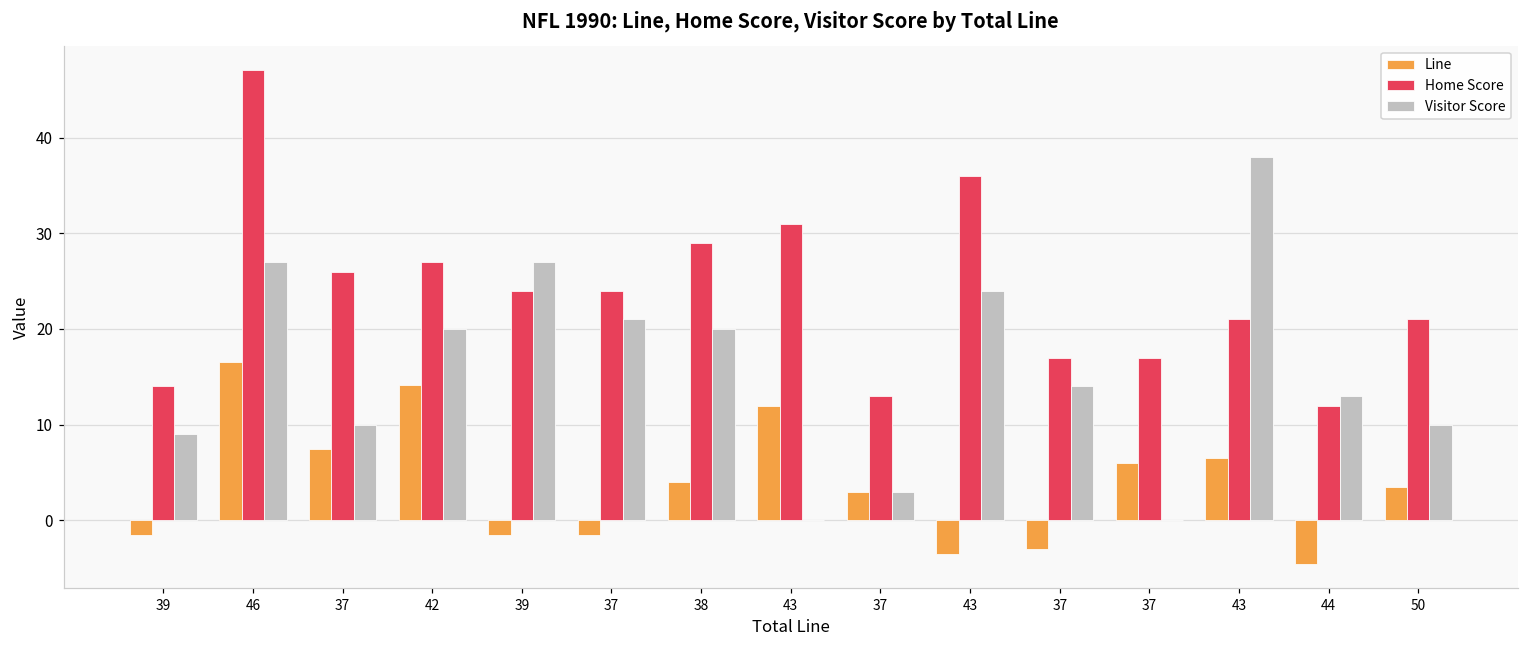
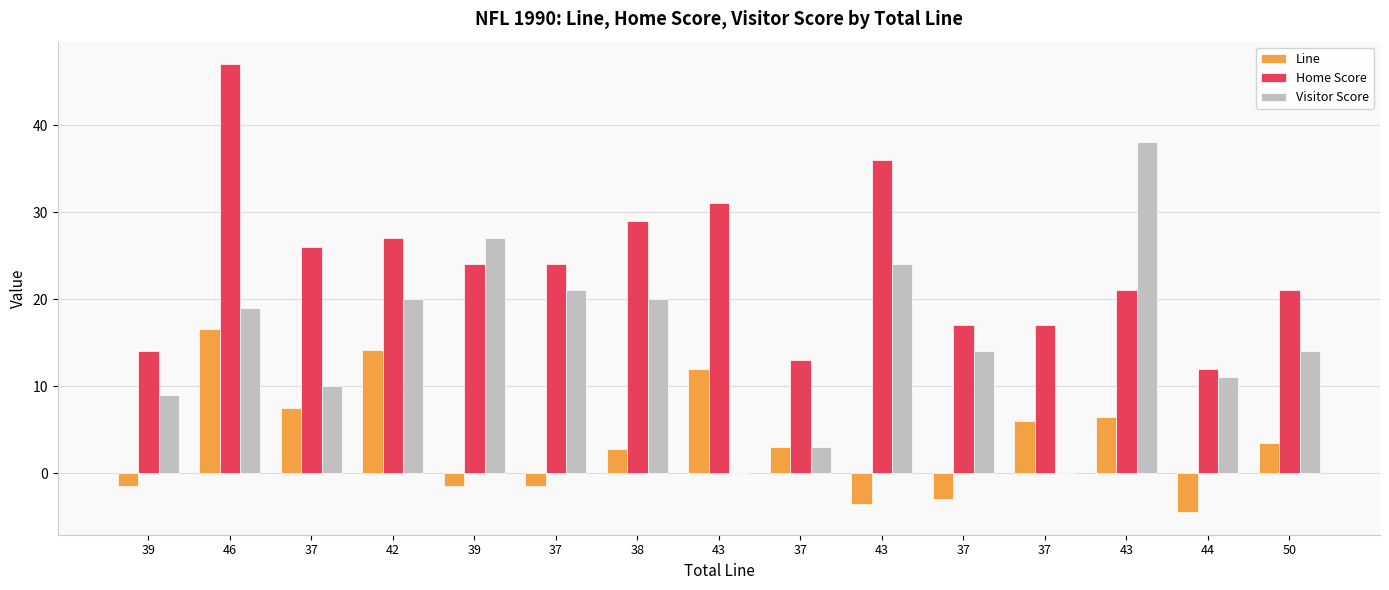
  {
    "Line": {
      "46": 17,
      "42": 14,
-     "38": 4,
+     "38": 3,
      "44": -5,
      "50": 4
    },
    "Home Score": {
      "46": 47,
      "42": 27,
      "38": 29,
      "44": 12,
      "50": 21
    },
    "Visitor Score": {
-     "46": 27,
+     "46": 19,
      "42": 20,
      "38": 20,
-     "44": 13,
-     "50": 10
+     "44": 11,
+     "50": 14
    }
  }
